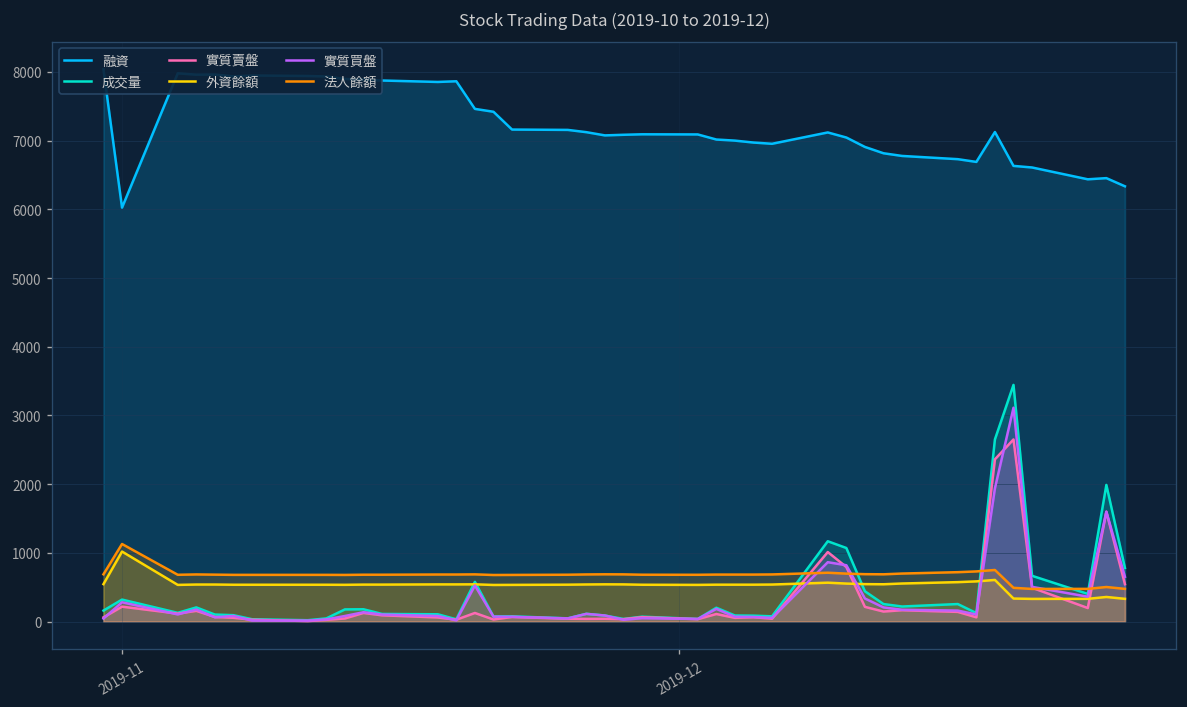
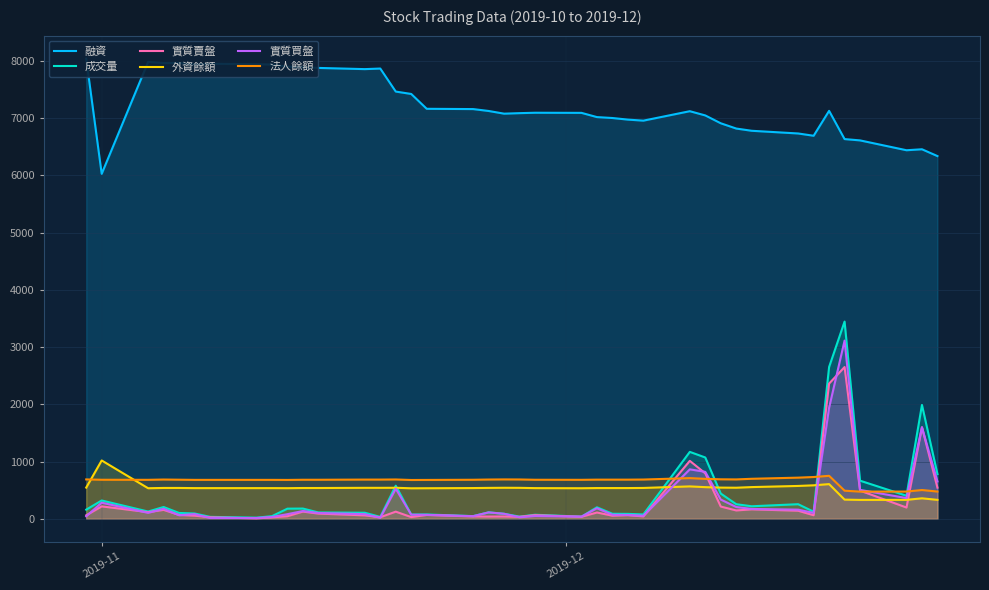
  {
    "融資": {
      "2019-11": 6000
    },
    "實質賣盤": {
      "2019-11": 200
    },
    "外資餘額": {
      "2019-11": 1000
    },
    "法人餘額": {
-     "2019-11": 1100
+     "2019-11": 700
    }
  }
